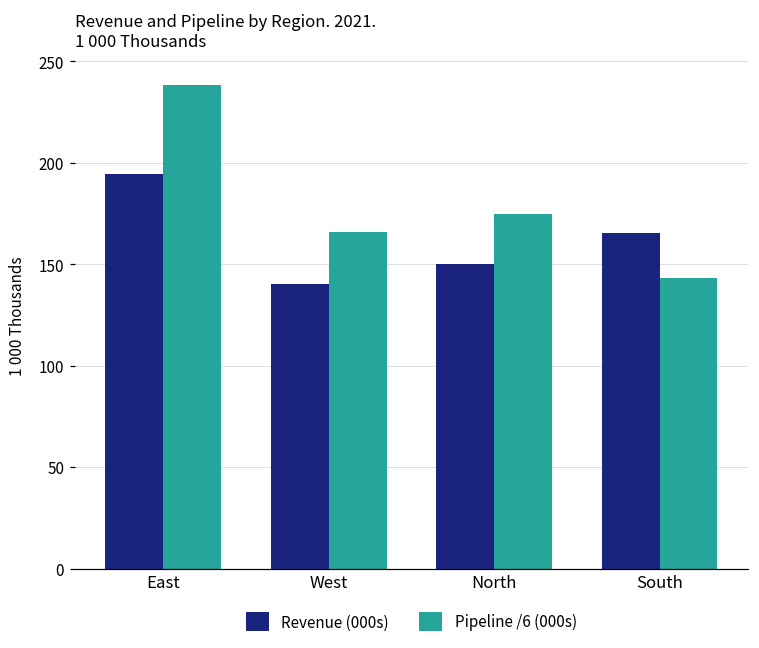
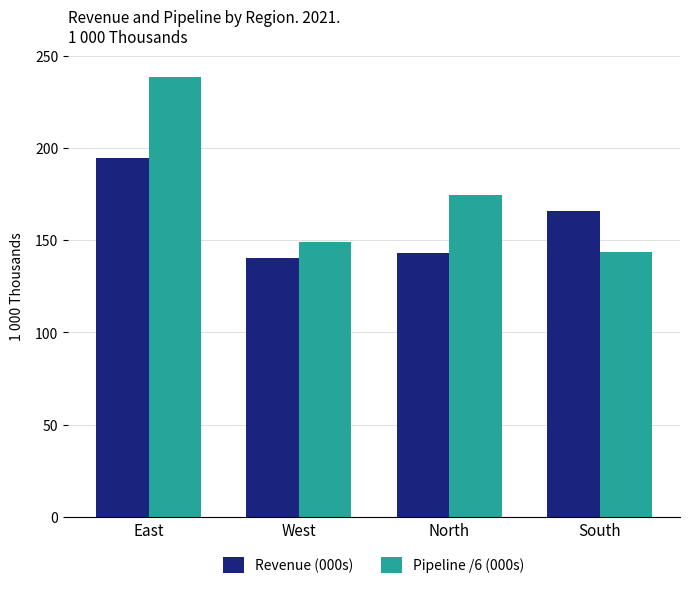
  {
    "Revenue (000s)": {
      "East": 194,
      "West": 140,
-     "North": 150,
+     "North": 143,
      "South": 166
    },
    "Pipeline /6 (000s)": {
      "East": 238,
-     "West": 166,
+     "West": 149,
      "North": 175,
      "South": 143
    }
  }
